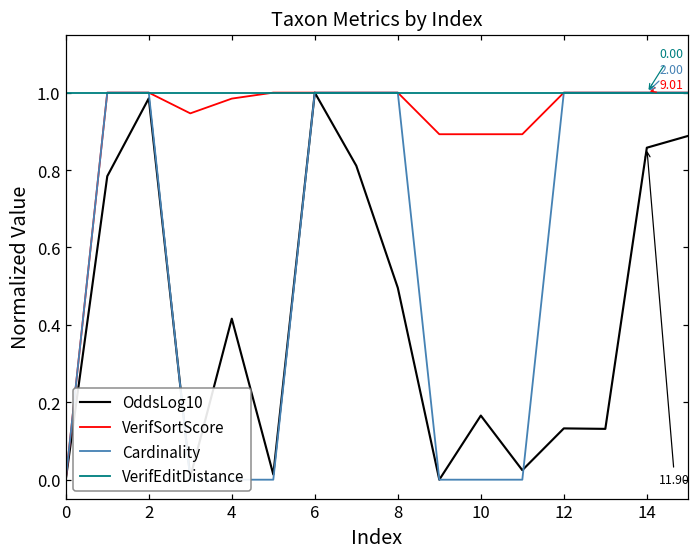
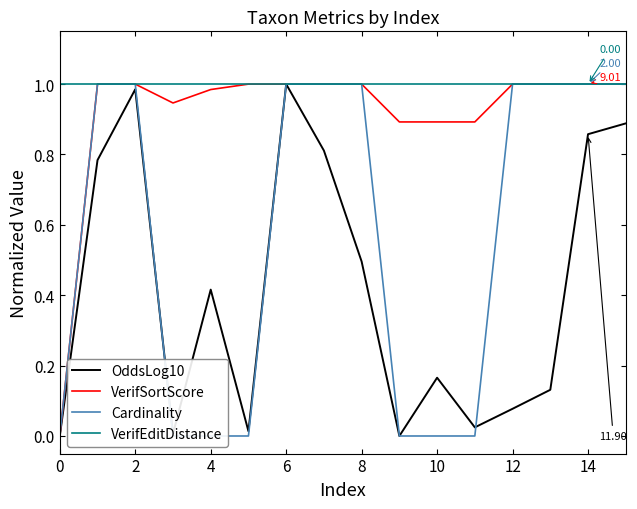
  {
    "OddsLog10": {
      "2": 0.99,
      "4": 0.42,
      "8": 0.50,
      "10": 0.17,
-     "12": 0.13
+     "12": 0.08
    },
    "VerifSortScore": {
      "4": 0.98,
      "10": 0.89
    },
    "Cardinality": {
      "10": 0.00
    },
    "VerifEditDistance": {
      "0": 1.00,
      "4": 1.00,
      "10": 1.00
    }
  }
